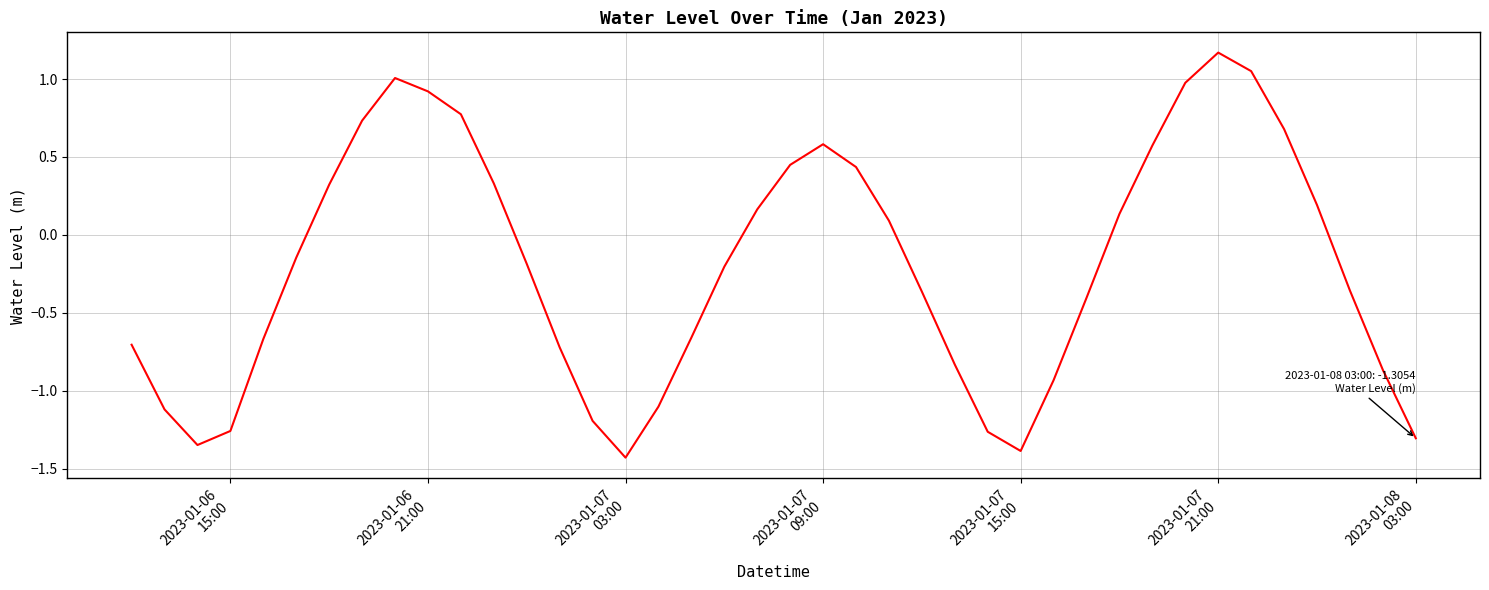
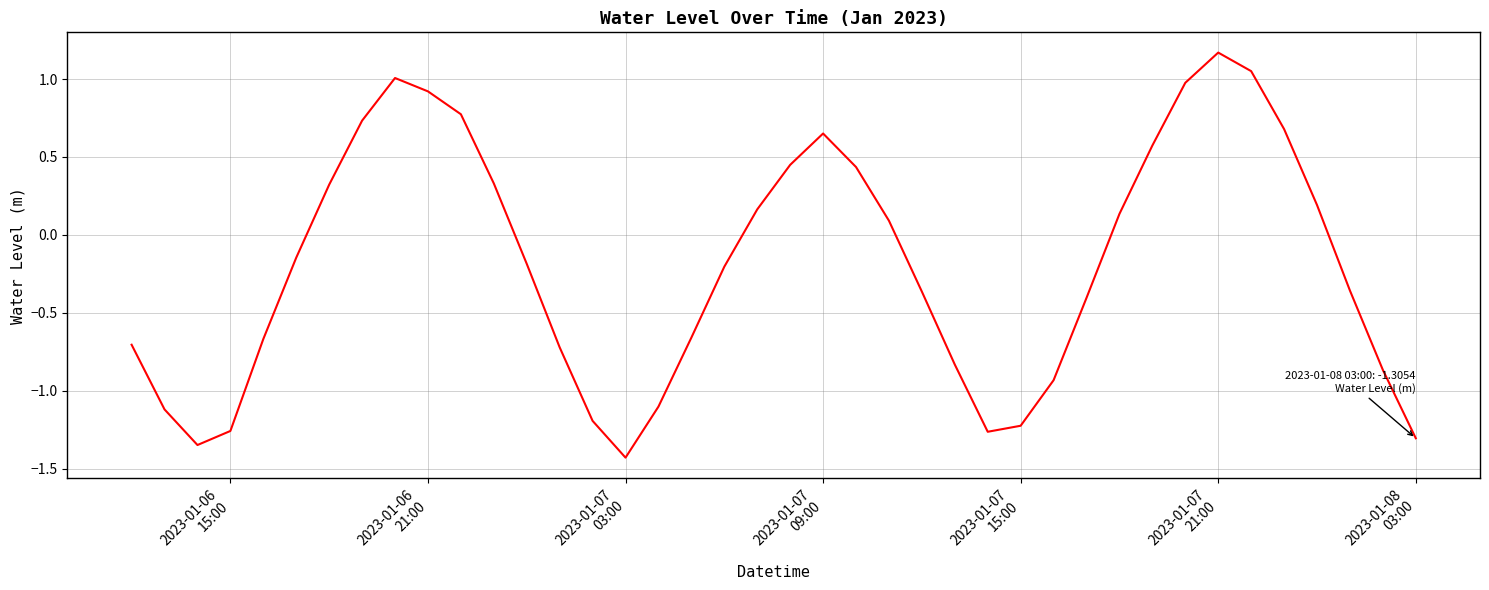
  {
    "2023-01-06 15:00": -1.26,
    "2023-01-06 21:00": 0.92,
    "2023-01-07 03:00": -1.43,
-   "2023-01-07 09:00": 0.58,
-   "2023-01-07 15:00": -1.39,
+   "2023-01-07 09:00": 0.65,
+   "2023-01-07 15:00": -1.23,
    "2023-01-07 21:00": 1.17,
    "2023-01-08 03:00": -1.31
  }
